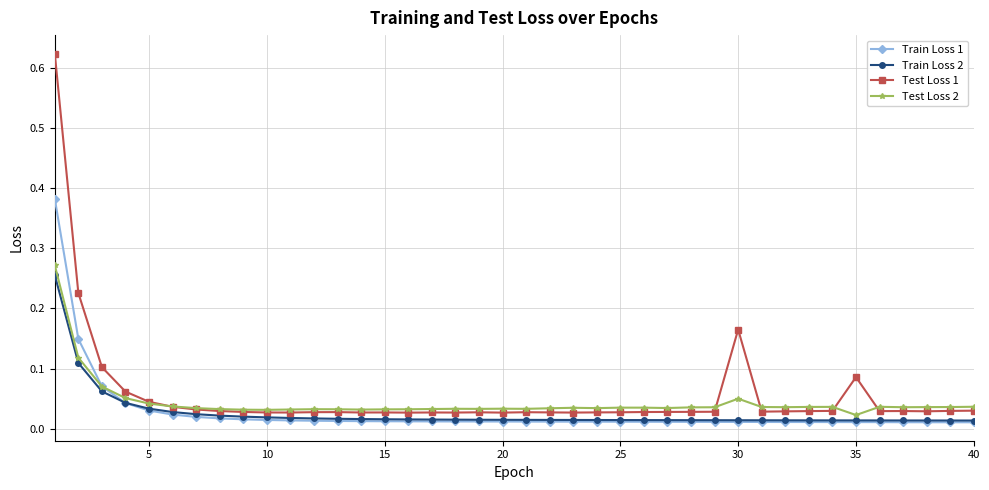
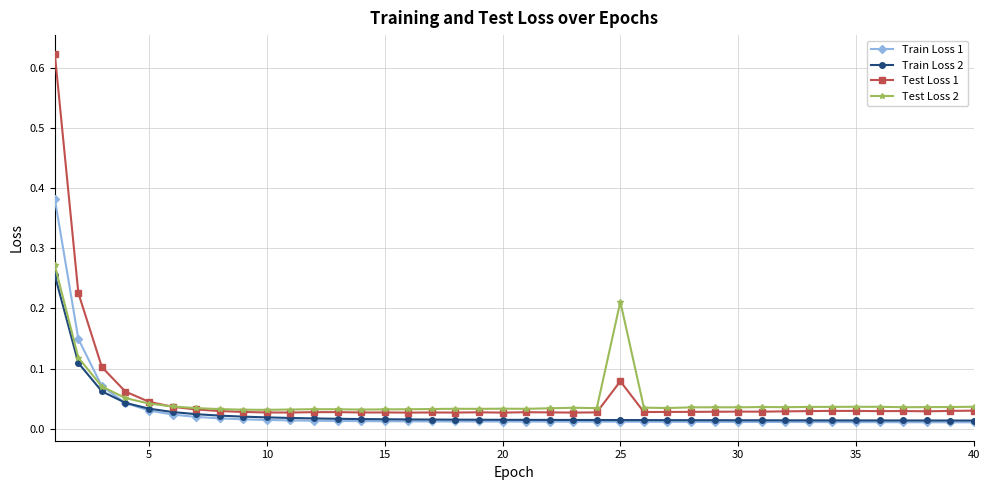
  {
    "Train Loss 1": {
      "10": 0.01
    },
    "Train Loss 2": {
      "10": 0.02
    },
    "Test Loss 1": {
      "10": 0.03,
      "15": 0.03,
      "20": 0.03,
-     "25": 0.03,
-     "30": 0.16,
-     "35": 0.09,
+     "25": 0.08,
+     "30": 0.03,
+     "35": 0.03,
      "40": 0.03
    },
    "Test Loss 2": {
      "10": 0.03,
      "15": 0.03,
      "20": 0.03,
-     "25": 0.03,
-     "30": 0.05,
-     "35": 0.02,
+     "25": 0.21,
+     "30": 0.04,
+     "35": 0.04,
      "40": 0.04
    }
  }
